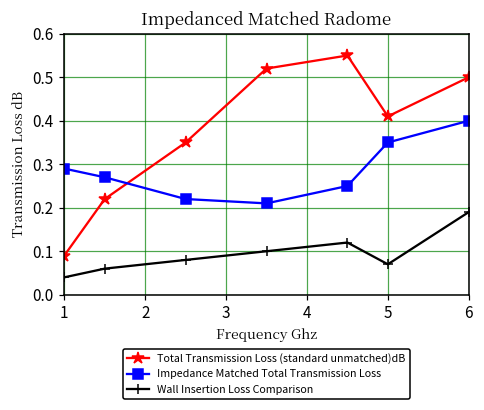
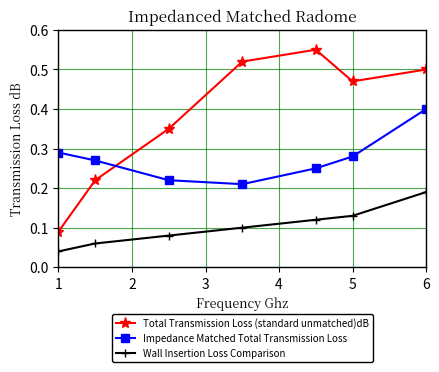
  {
    "Total Transmission Loss (standard unmatched)dB": {
      "1": 0.09,
-     "5": 0.41,
+     "5": 0.47,
      "6": 0.50
    },
    "Impedance Matched Total Transmission Loss": {
      "1": 0.29,
-     "5": 0.35,
+     "5": 0.28,
      "6": 0.40
    },
    "Wall Insertion Loss Comparison": {
      "1": 0.04,
-     "5": 0.07,
+     "5": 0.13,
      "6": 0.19
    }
  }
